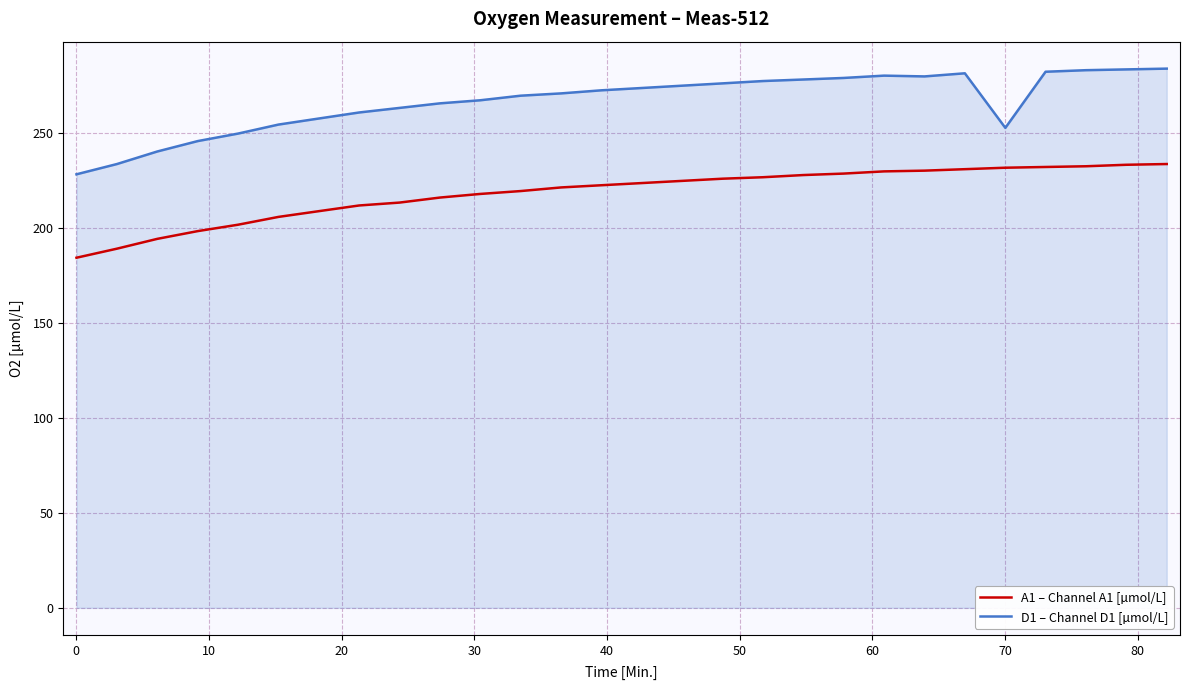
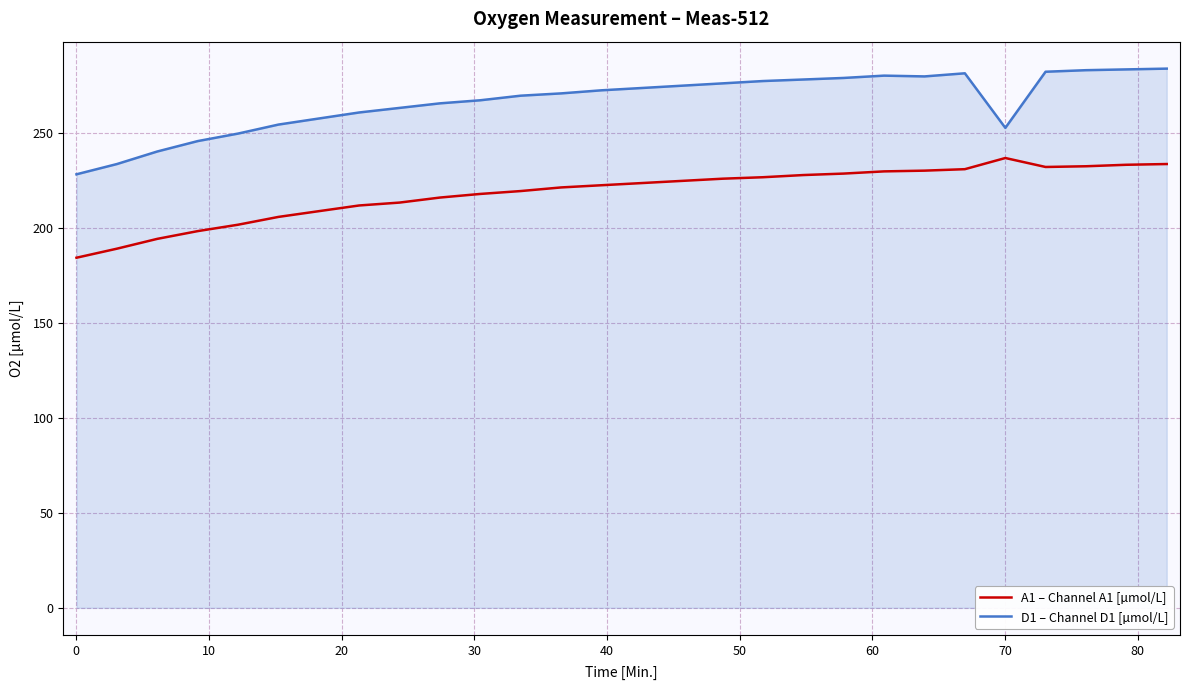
  {
    "A1 – Channel A1 [µmol/L]": {
      "0": 184,
-     "70": 232
+     "70": 237
    },
    "D1 – Channel D1 [µmol/L]": {
      "0": 228,
      "70": 253
    }
  }
